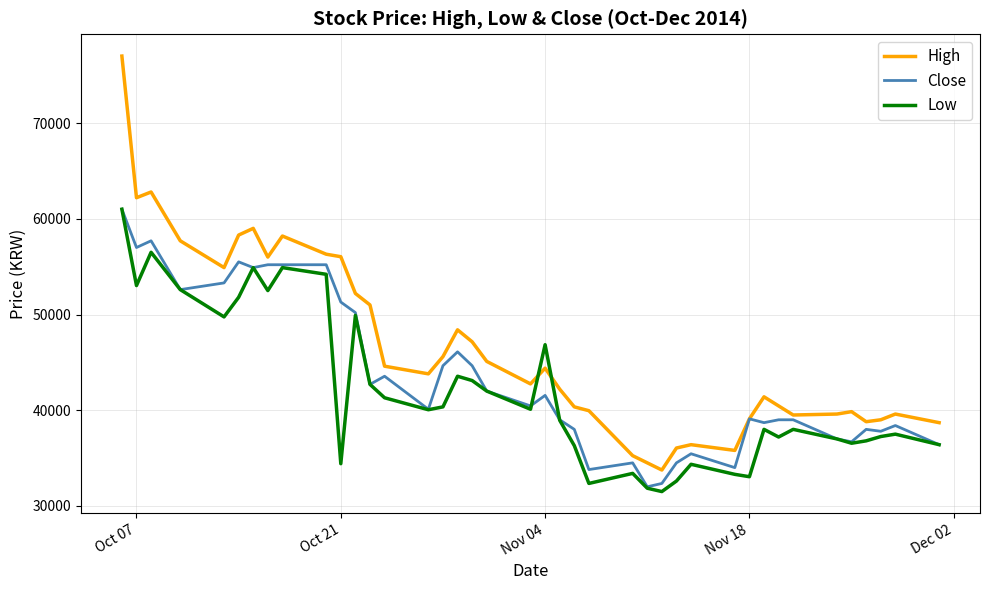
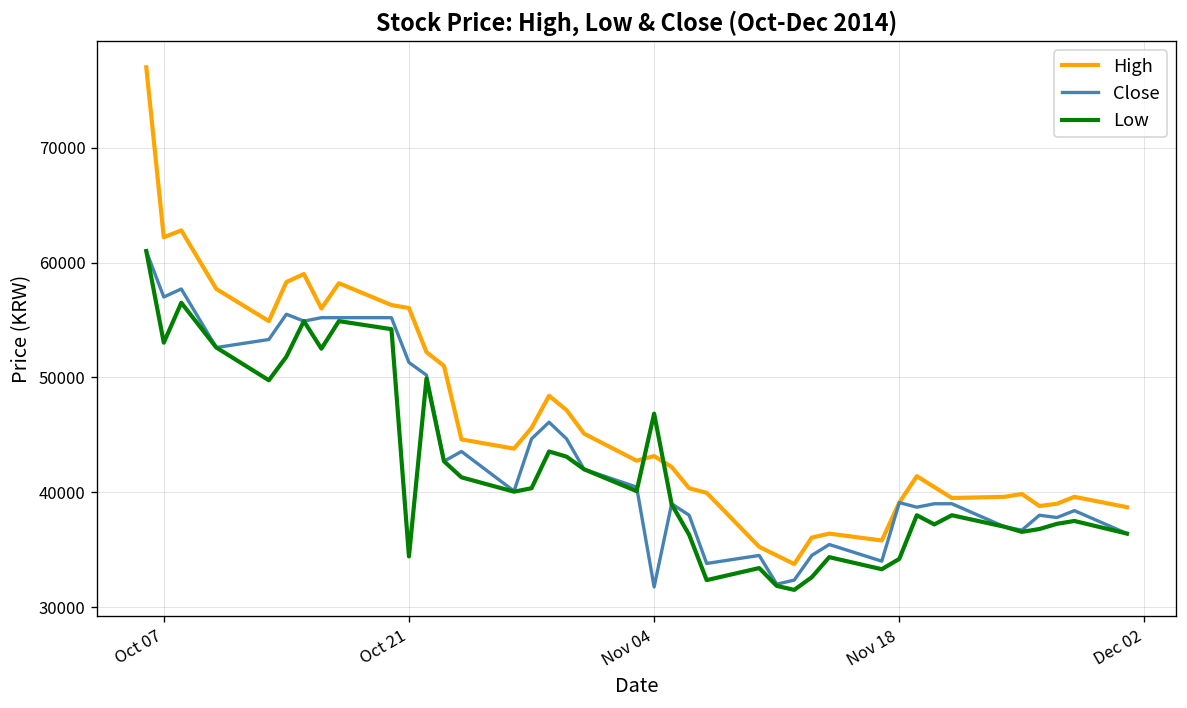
  {
    "High": {
      "Oct 07": 62000,
      "Oct 21": 56000,
-     "Nov 04": 44000
+     "Nov 04": 43000
    },
    "Close": {
      "Oct 07": 57000,
      "Oct 21": 51000,
-     "Nov 04": 42000
+     "Nov 04": 32000
    },
    "Low": {
      "Oct 07": 53000,
      "Oct 21": 34000,
      "Nov 04": 47000,
-     "Nov 18": 33000
+     "Nov 18": 34000
    }
  }
